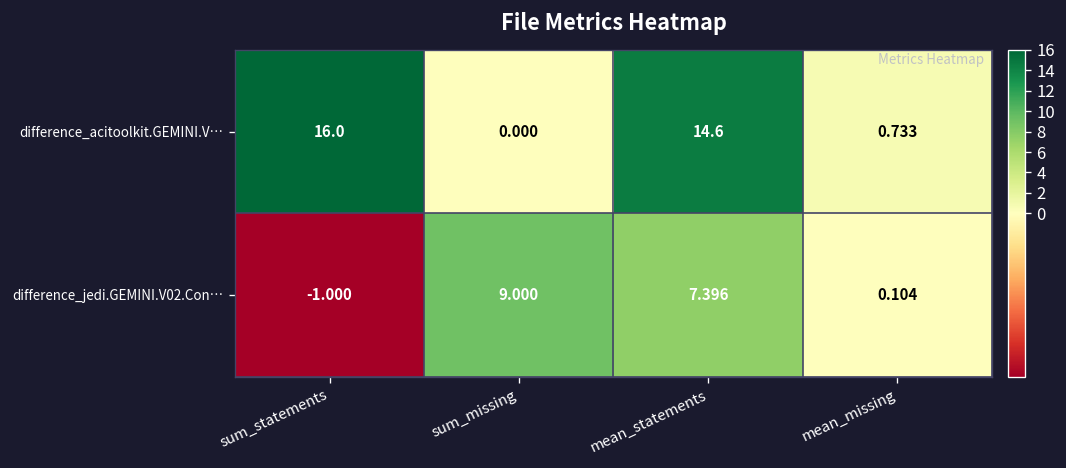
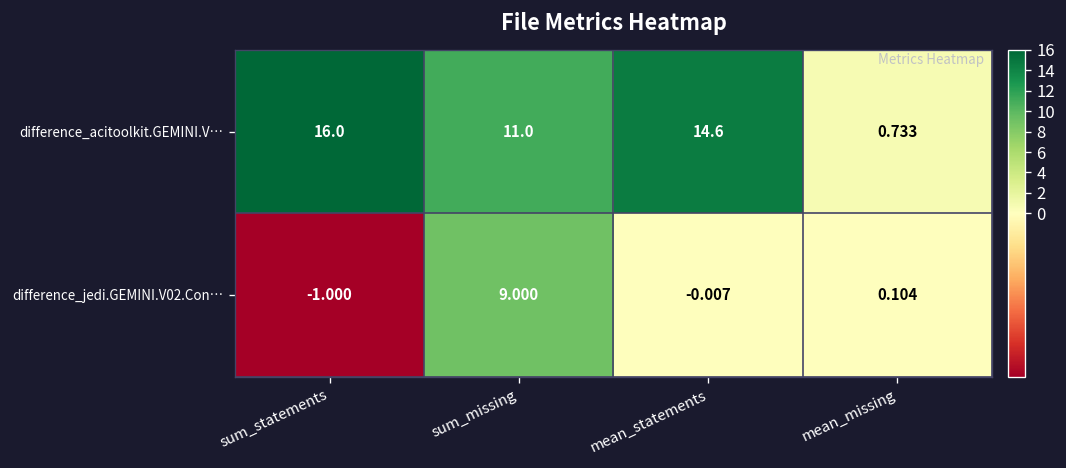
  {
    "difference_acitoolkit.GEMINI.V…": {
      "sum_statements": 16.0,
-     "sum_missing": 0.000,
+     "sum_missing": 11.0,
      "mean_statements": 14.6
    },
    "difference_jedi.GEMINI.V02.Con…": {
      "sum_statements": -1.000,
      "sum_missing": 9.000,
-     "mean_statements": 7.396,
+     "mean_statements": -0.007,
      "mean_missing": 0.104
    }
  }
